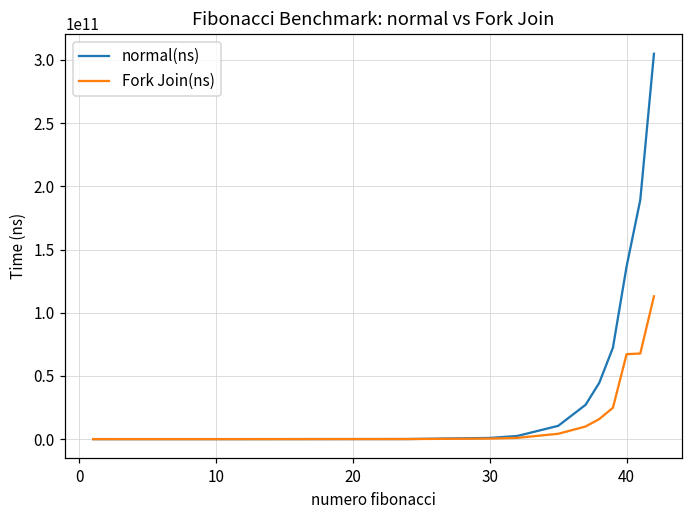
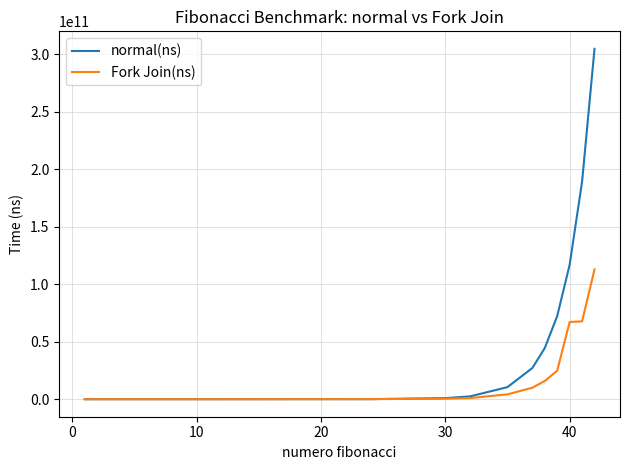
  {
    "normal(ns)": {
-     "40": 137000000000
+     "40": 117000000000
    },
    "Fork Join(ns)": {
      "40": 67000000000
    }
  }
